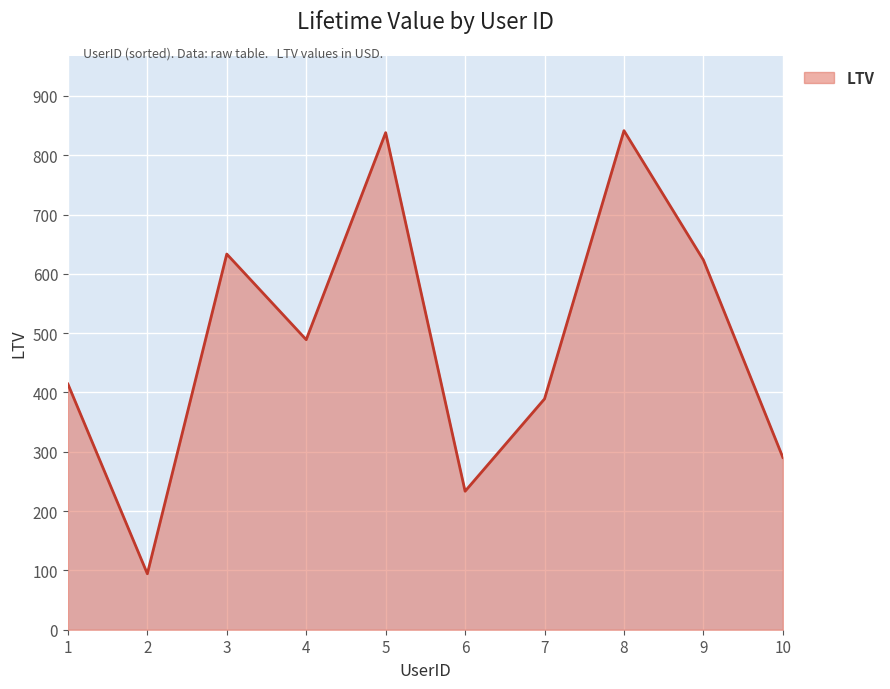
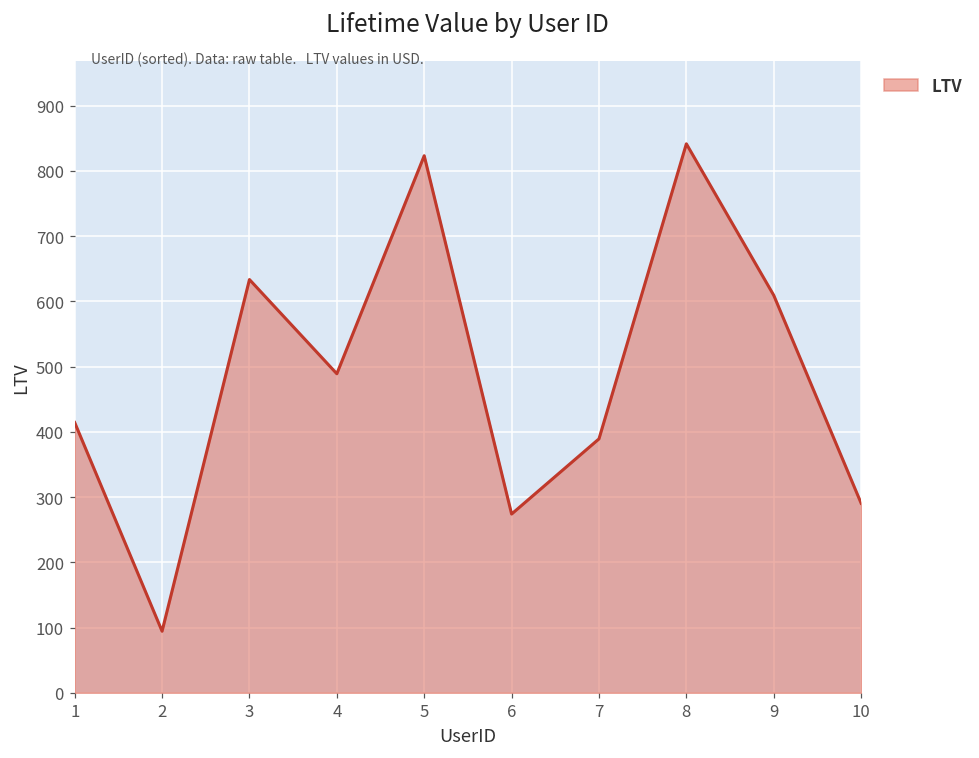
  {
    "1": 410,
    "2": 90,
    "3": 630,
    "4": 490,
-   "5": 840,
-   "6": 230,
+   "5": 820,
+   "6": 270,
    "7": 390,
    "8": 840,
-   "9": 620,
+   "9": 610,
    "10": 290
  }
